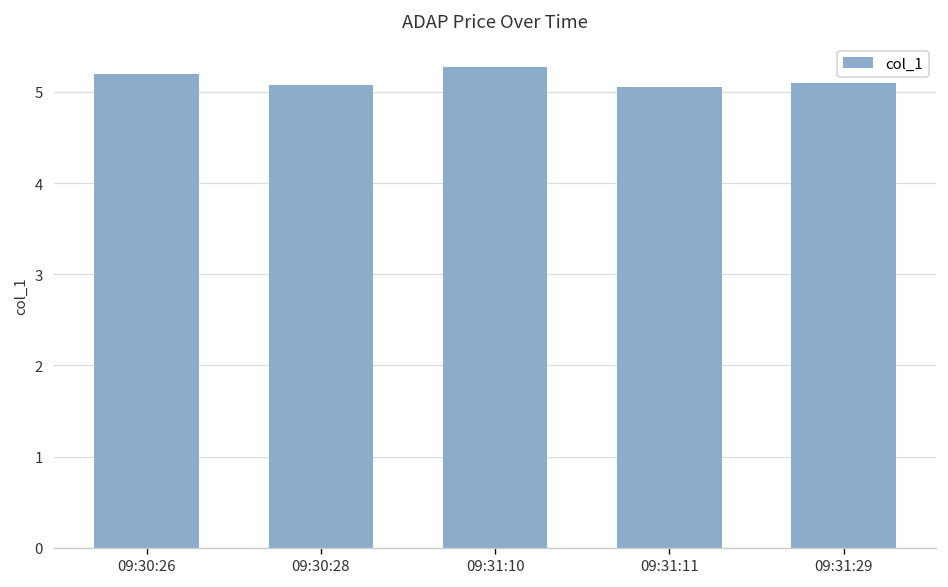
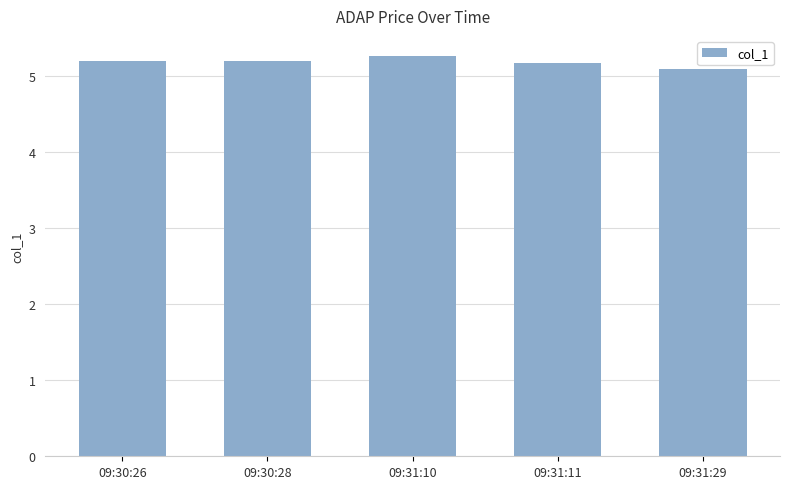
  {
    "09:30:26": 5.2,
-   "09:30:28": 5.1,
+   "09:30:28": 5.2,
    "09:31:10": 5.3,
-   "09:31:11": 5.1,
+   "09:31:11": 5.2,
    "09:31:29": 5.1
  }
